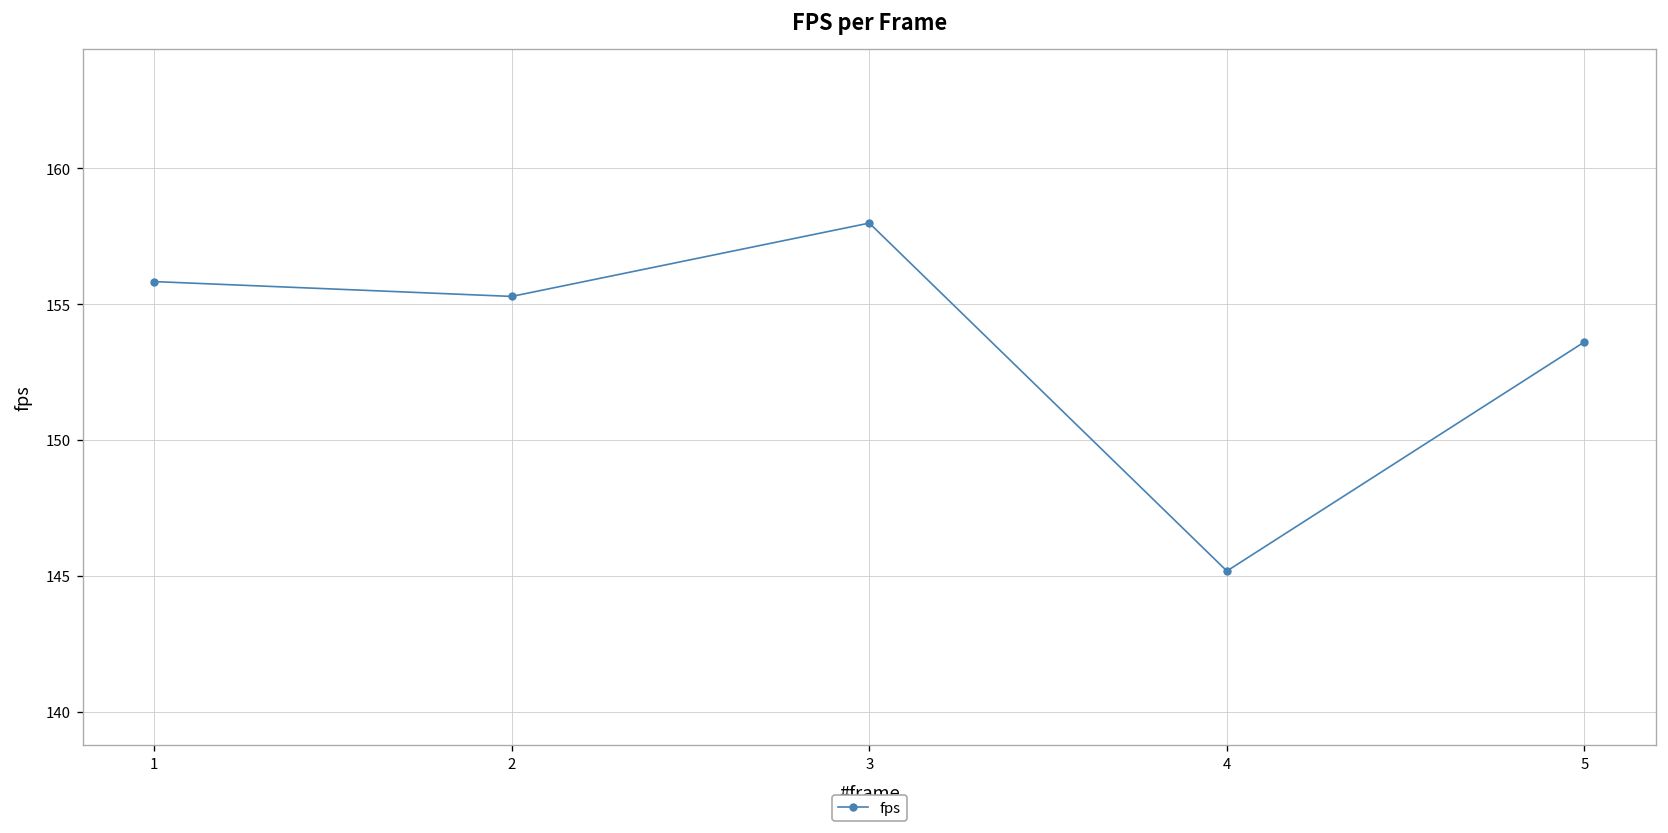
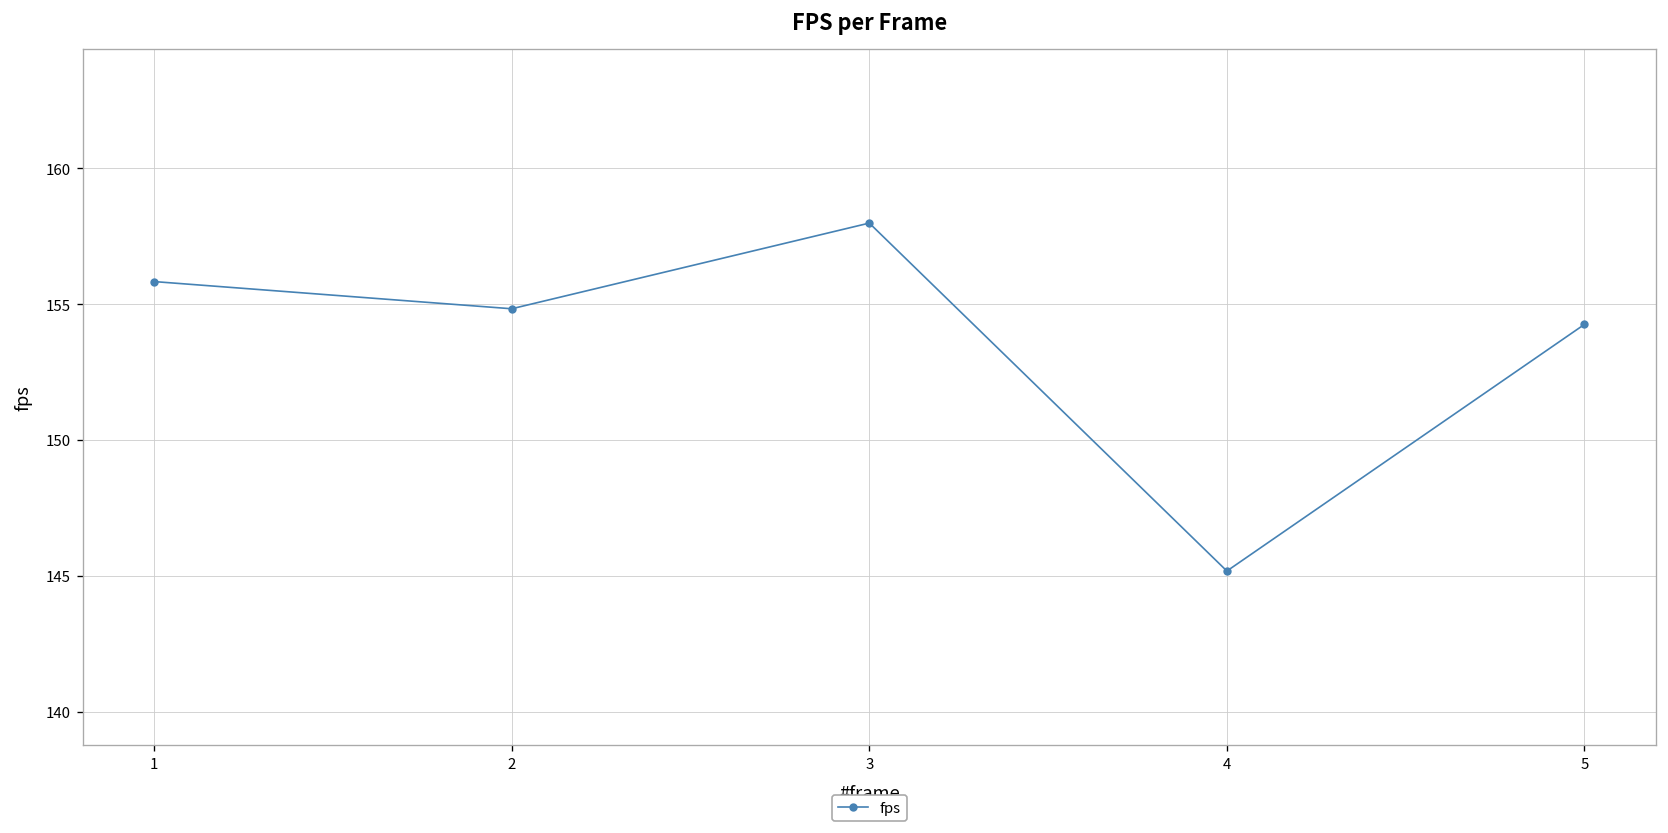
  {
    "1": 155.8,
-   "2": 155.3,
+   "2": 154.8,
    "3": 158.0,
    "4": 145.2,
-   "5": 153.6
+   "5": 154.3
  }
